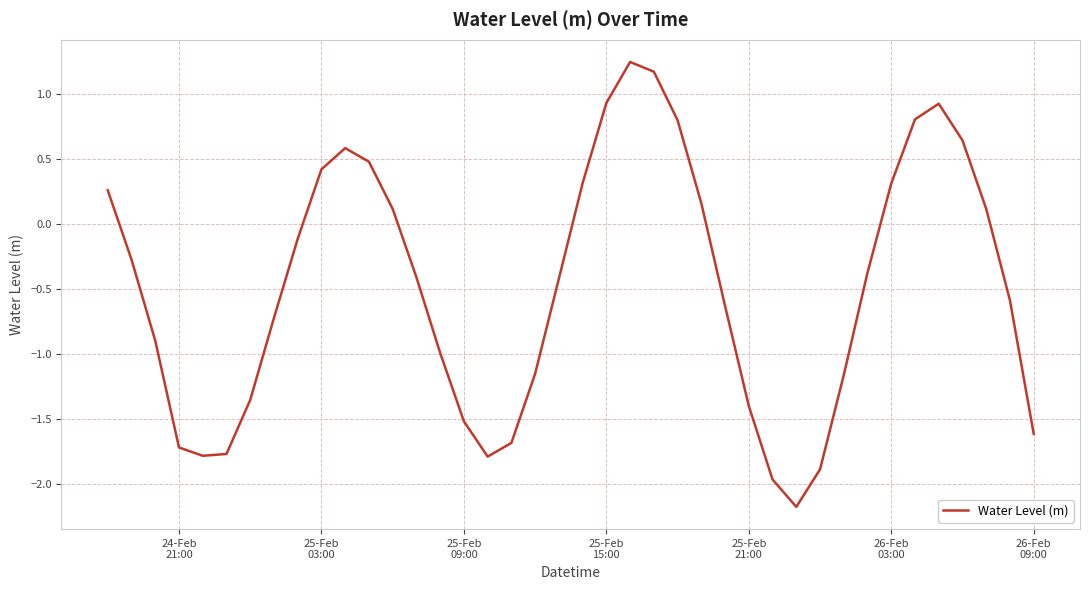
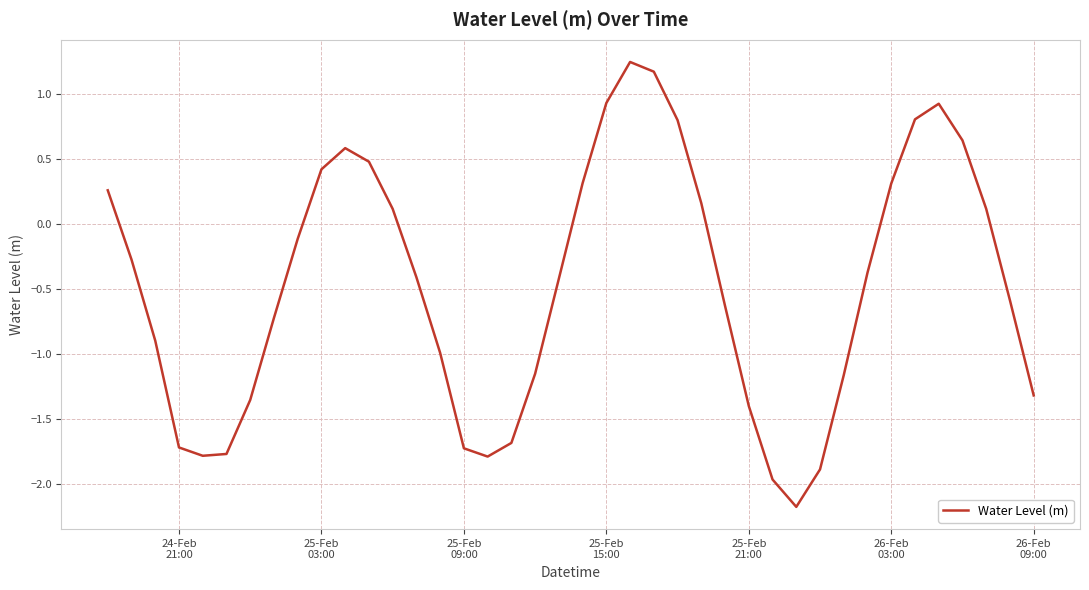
  {
    "24-Feb 21:00": -1.72,
    "25-Feb 03:00": 0.42,
-   "25-Feb 09:00": -1.52,
+   "25-Feb 09:00": -1.73,
    "25-Feb 15:00": 0.93,
    "25-Feb 21:00": -1.40,
    "26-Feb 03:00": 0.31,
-   "26-Feb 09:00": -1.62
+   "26-Feb 09:00": -1.32
  }
